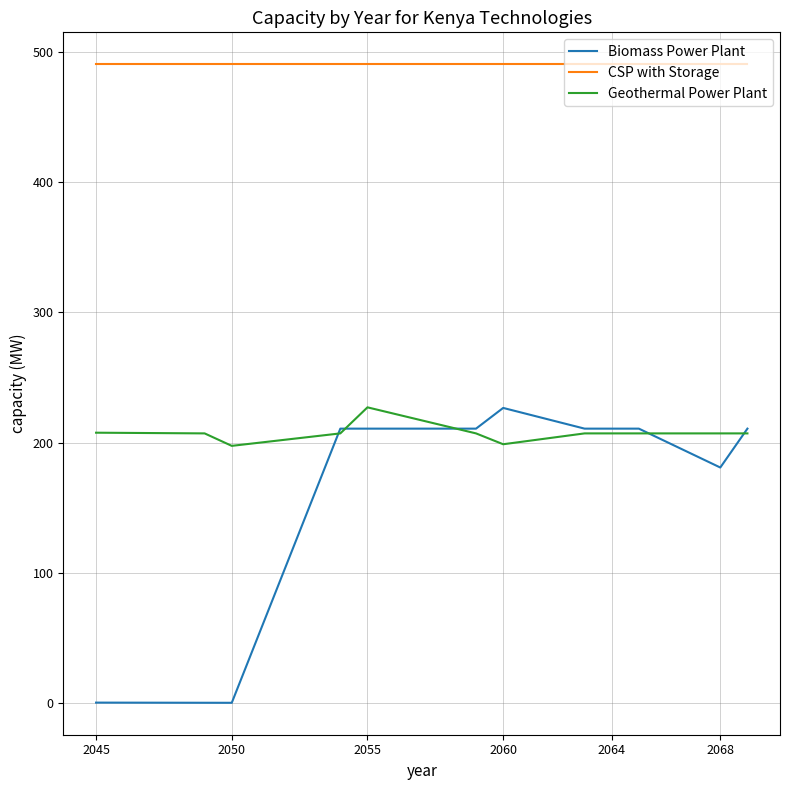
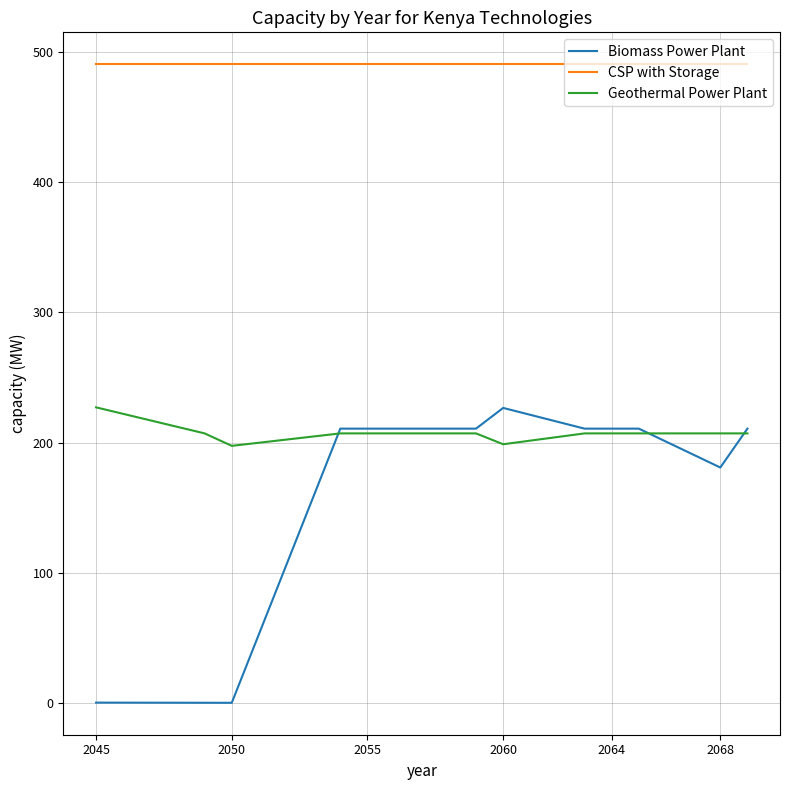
  {
    "Biomass Power Plant": {
      "2045": 0,
      "2050": 0,
      "2055": 211,
      "2060": 227,
      "2064": 211,
      "2068": 181
    },
    "CSP with Storage": {
      "2045": 490,
      "2050": 490,
      "2055": 490,
      "2060": 490
    },
    "Geothermal Power Plant": {
-     "2045": 208,
+     "2045": 227,
      "2050": 197,
-     "2055": 227,
+     "2055": 207,
      "2060": 199,
      "2064": 207,
      "2068": 207
    }
  }
